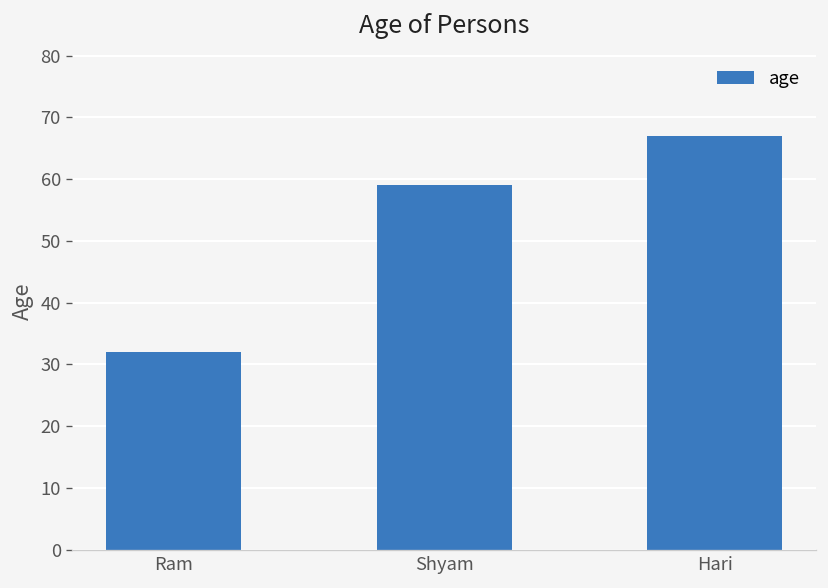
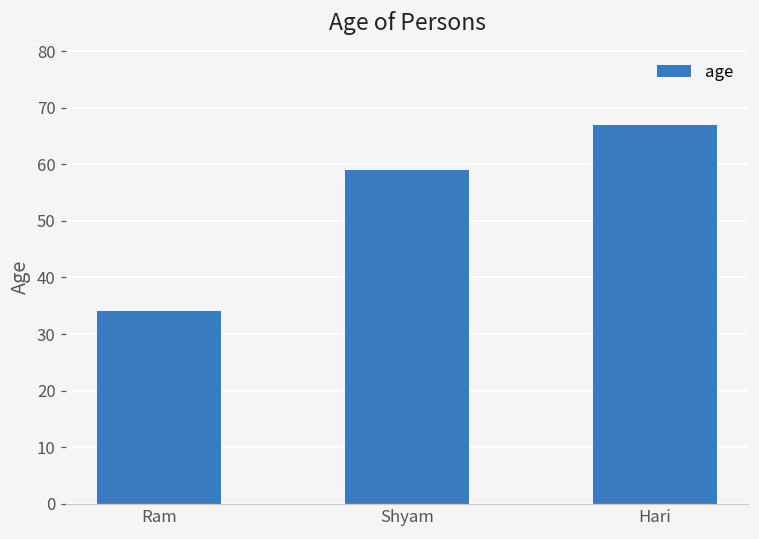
  {
-   "Ram": 32,
+   "Ram": 34,
    "Shyam": 59,
    "Hari": 67
  }
